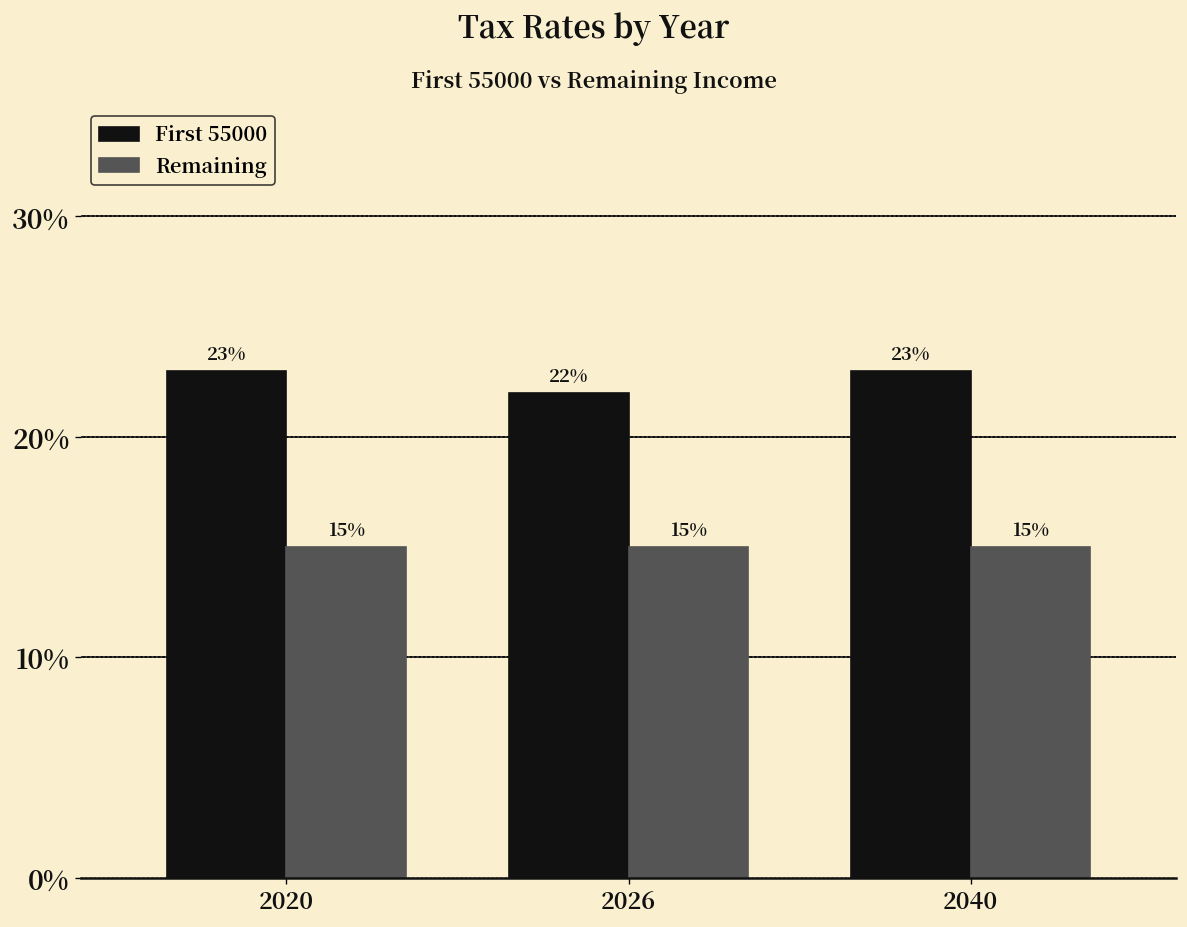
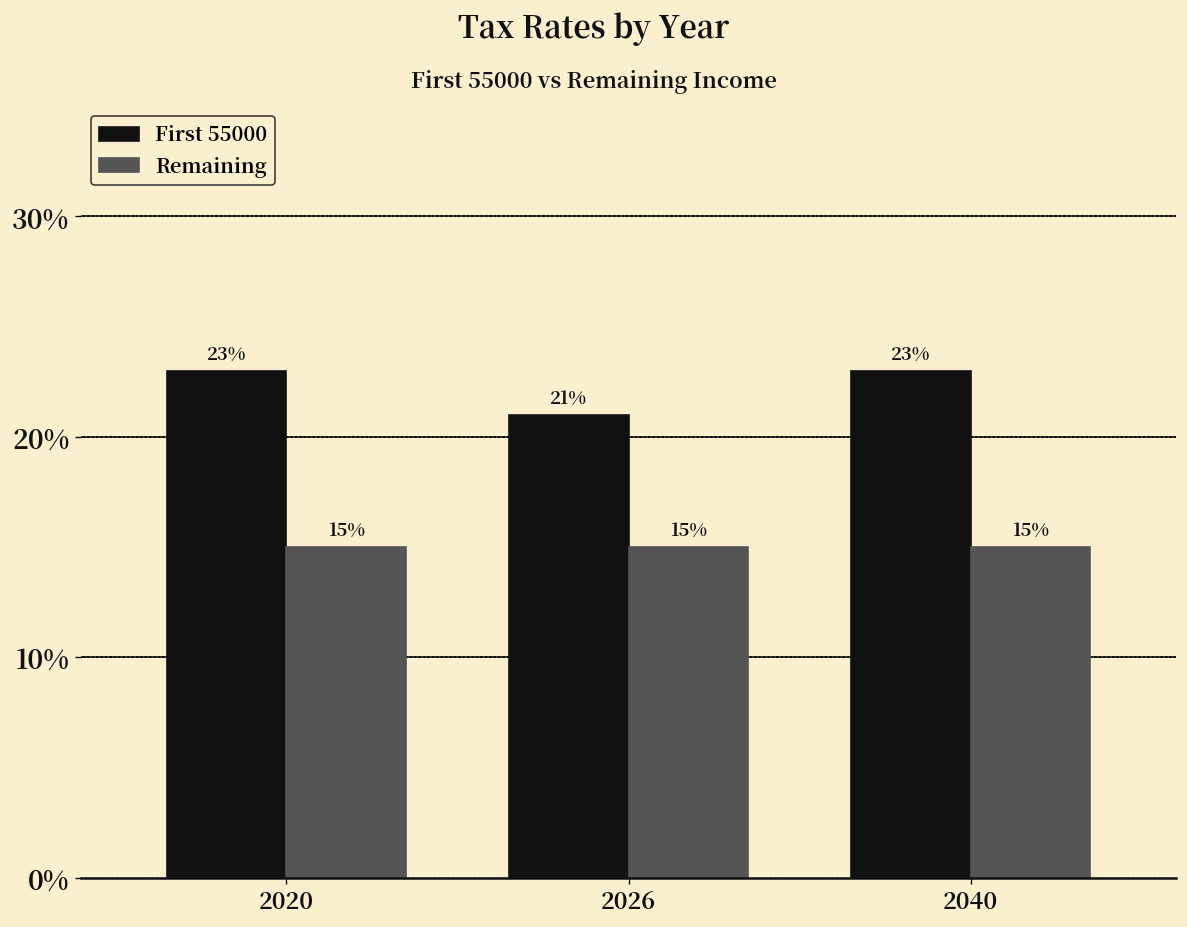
  {
    "First 55000": {
      "2020": "23%",
-     "2026": "22%",
+     "2026": "21%",
      "2040": "23%"
    },
    "Remaining": {
      "2020": "15%",
      "2026": "15%",
      "2040": "15%"
    }
  }
